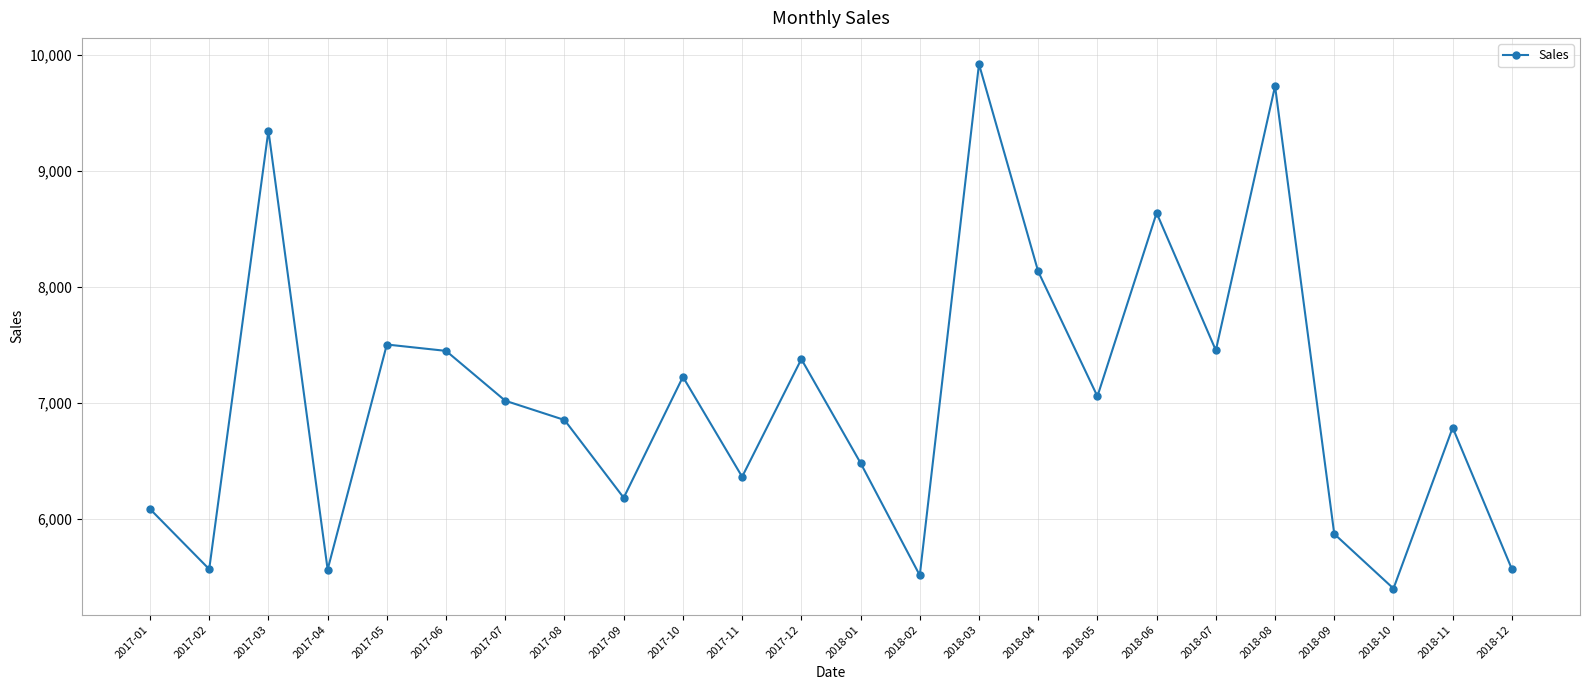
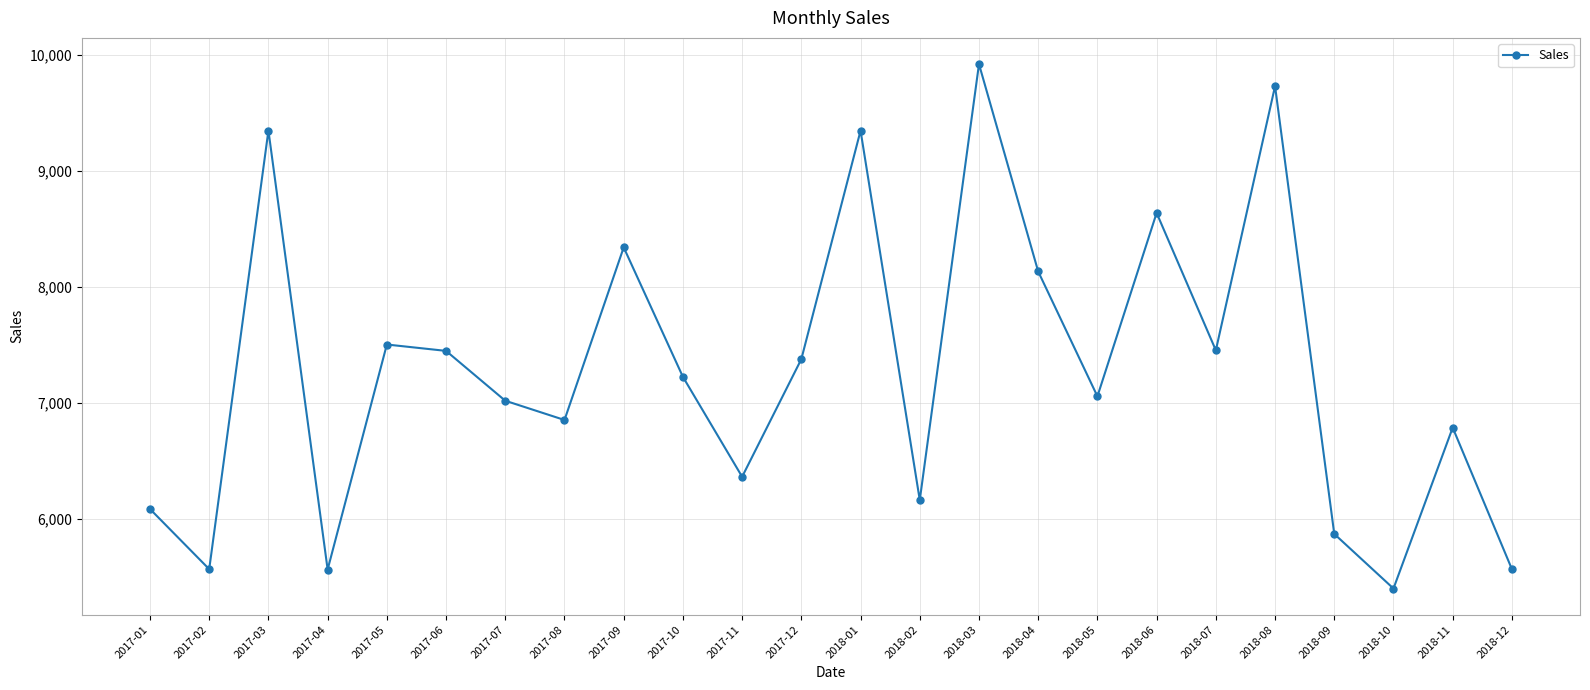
  {
    "2017-01": "6,080",
    "2017-02": "5,560",
    "2017-03": "9,350",
    "2017-04": "5,560",
    "2017-05": "7,500",
    "2017-06": "7,450",
    "2017-07": "7,020",
    "2017-08": "6,850",
-   "2017-09": "6,180",
+   "2017-09": "8,340",
    "2017-10": "7,220",
    "2017-11": "6,360",
    "2017-12": "7,380",
-   "2018-01": "6,480",
-   "2018-02": "5,510",
+   "2018-01": "9,350",
+   "2018-02": "6,160",
    "2018-03": "9,920",
    "2018-04": "8,130",
    "2018-05": "7,060",
    "2018-06": "8,640",
    "2018-07": "7,450",
    "2018-08": "9,730",
    "2018-09": "5,870",
    "2018-10": "5,400",
    "2018-11": "6,790",
    "2018-12": "5,560"
  }
